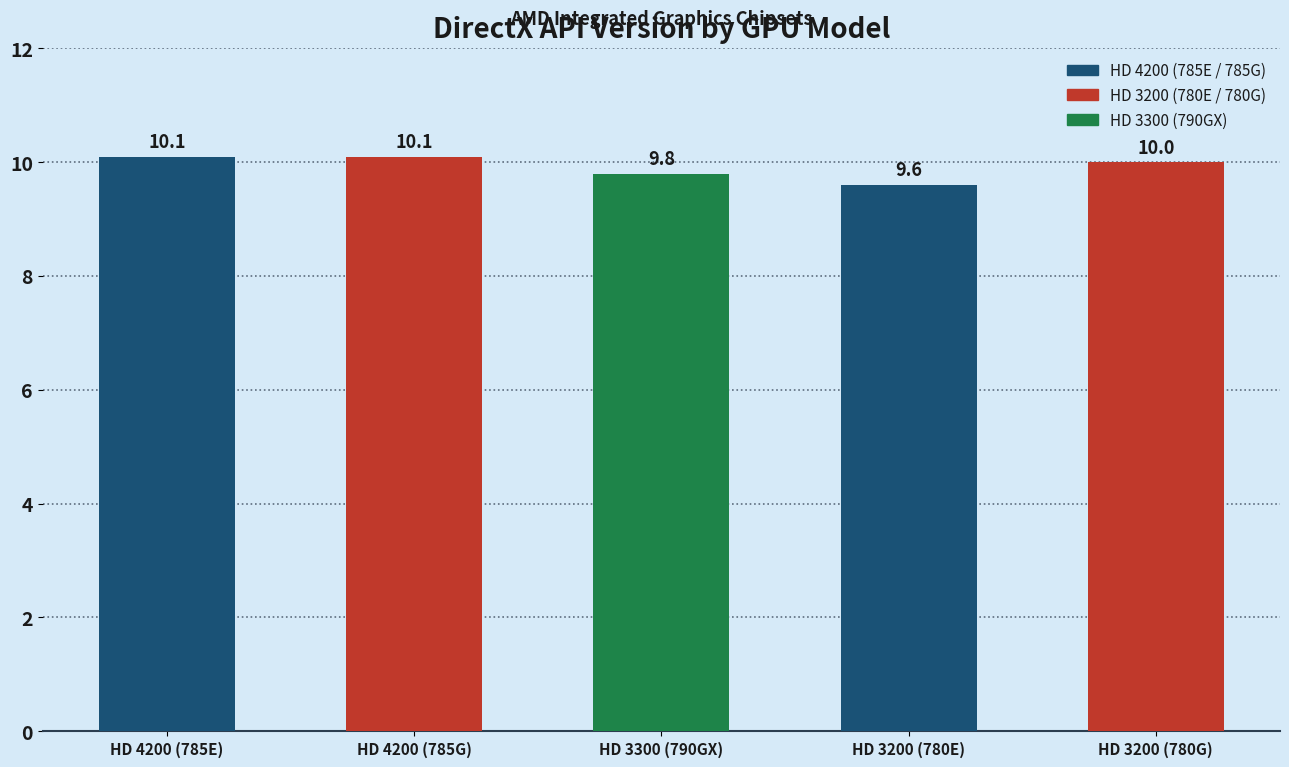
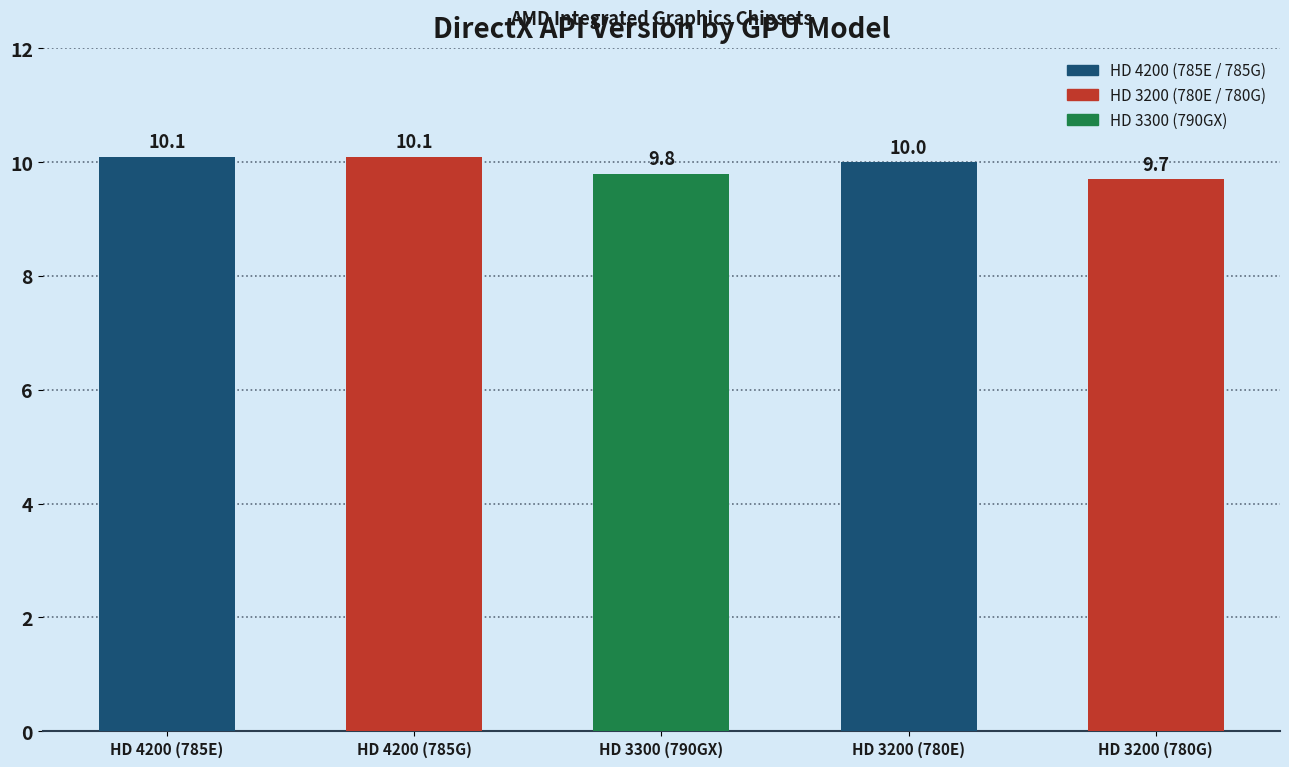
  {
    "HD 4200 (785E)": 10.1,
    "HD 4200 (785G)": 10.1,
    "HD 3300 (790GX)": 9.8,
-   "HD 3200 (780E)": 9.6,
-   "HD 3200 (780G)": 10.0
+   "HD 3200 (780E)": 10.0,
+   "HD 3200 (780G)": 9.7
  }
